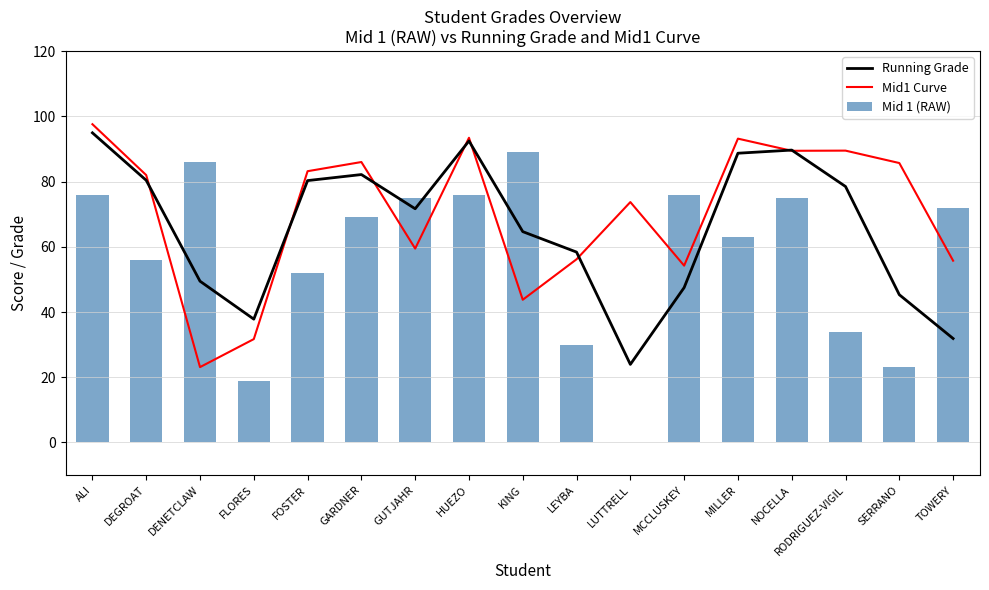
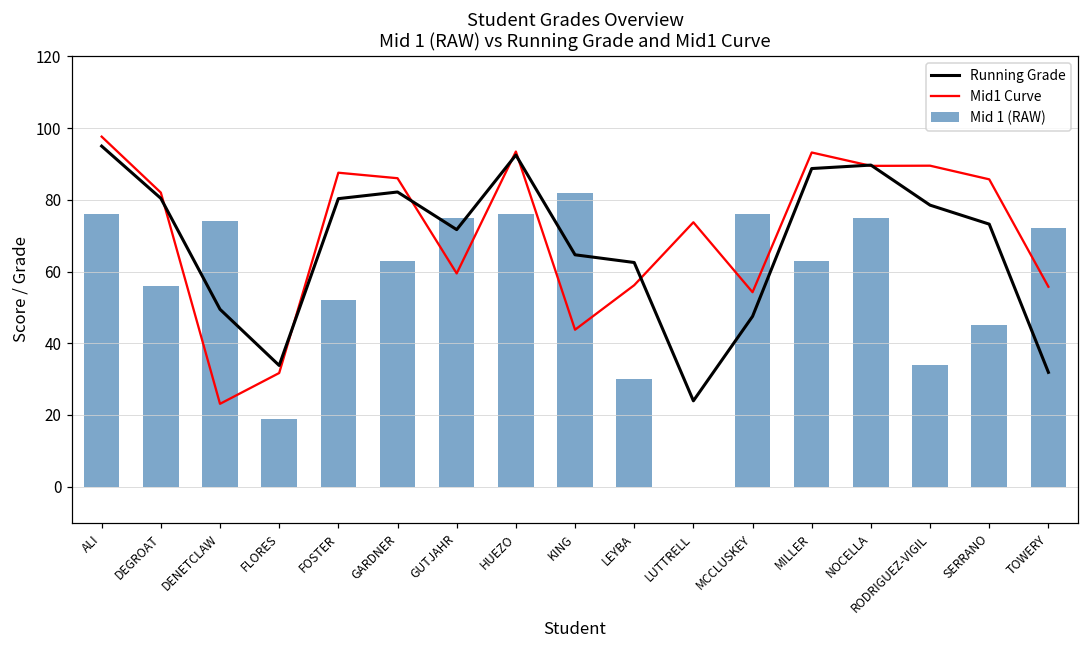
  {
    "Running Grade": {
      "ALI": 95,
      "DEGROAT": 80,
      "DENETCLAW": 49,
-     "FLORES": 38,
+     "FLORES": 34,
      "FOSTER": 80,
      "GARDNER": 82,
      "GUTJAHR": 72,
      "HUEZO": 92,
      "KING": 65,
-     "LEYBA": 58,
+     "LEYBA": 63,
      "LUTTRELL": 24,
      "MCCLUSKEY": 48,
      "MILLER": 89,
      "RODRIGUEZ-VIGIL": 79,
-     "SERRANO": 45,
+     "SERRANO": 73,
      "TOWERY": 32
    },
    "Mid 1 (RAW)": {
      "ALI": 76,
      "DEGROAT": 56,
-     "DENETCLAW": 86,
+     "DENETCLAW": 74,
      "FLORES": 19,
      "FOSTER": 52,
-     "GARDNER": 69,
+     "GARDNER": 63,
      "GUTJAHR": 75,
      "HUEZO": 76,
-     "KING": 89,
+     "KING": 82,
      "LEYBA": 30,
      "LUTTRELL": 0,
      "MCCLUSKEY": 76,
      "MILLER": 63,
      "NOCELLA": 75,
      "RODRIGUEZ-VIGIL": 34,
-     "SERRANO": 23,
+     "SERRANO": 45,
      "TOWERY": 72
    },
    "Mid1 Curve": {
      "ALI": 98,
      "DEGROAT": 82,
      "DENETCLAW": 23,
      "FLORES": 32,
-     "FOSTER": 83,
+     "FOSTER": 88,
      "GARDNER": 86,
      "GUTJAHR": 59,
      "HUEZO": 93,
      "KING": 44,
      "LEYBA": 56,
      "LUTTRELL": 74,
      "MCCLUSKEY": 54,
      "MILLER": 93,
      "RODRIGUEZ-VIGIL": 90,
      "SERRANO": 86,
      "TOWERY": 56
    }
  }
